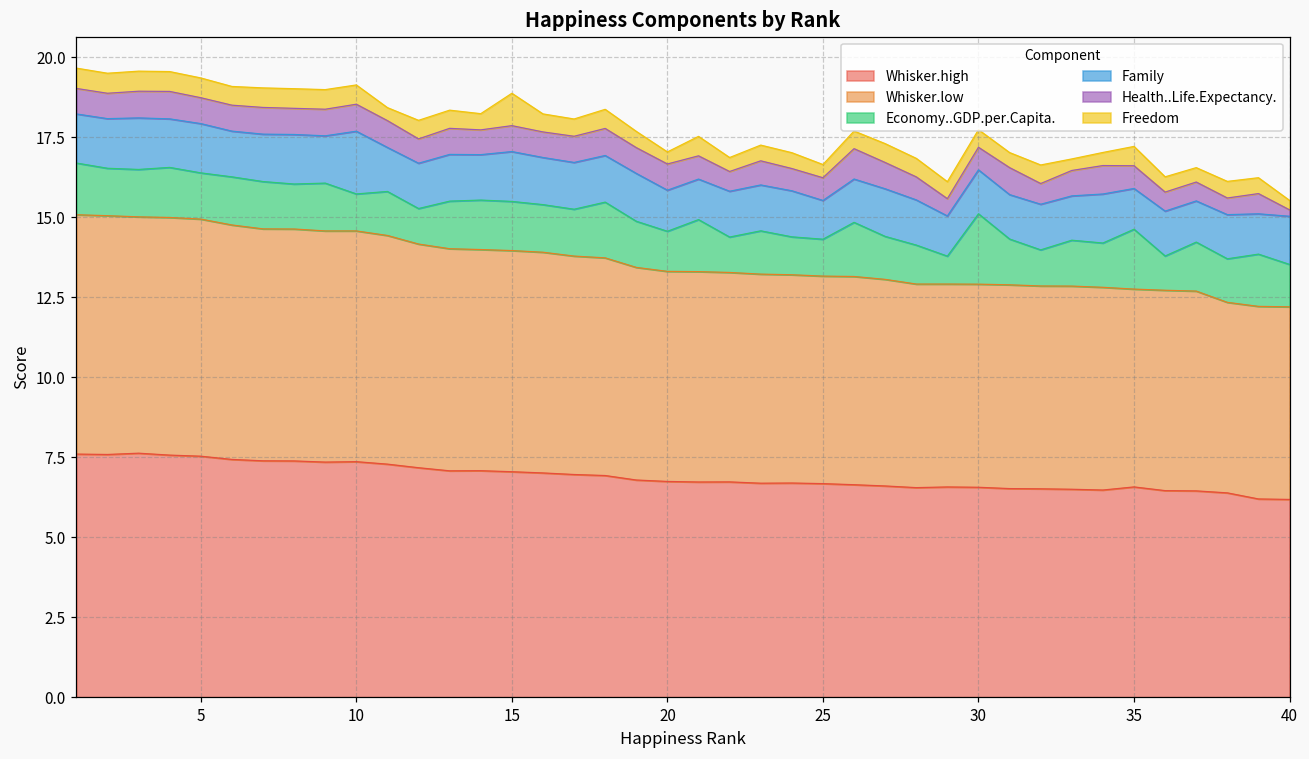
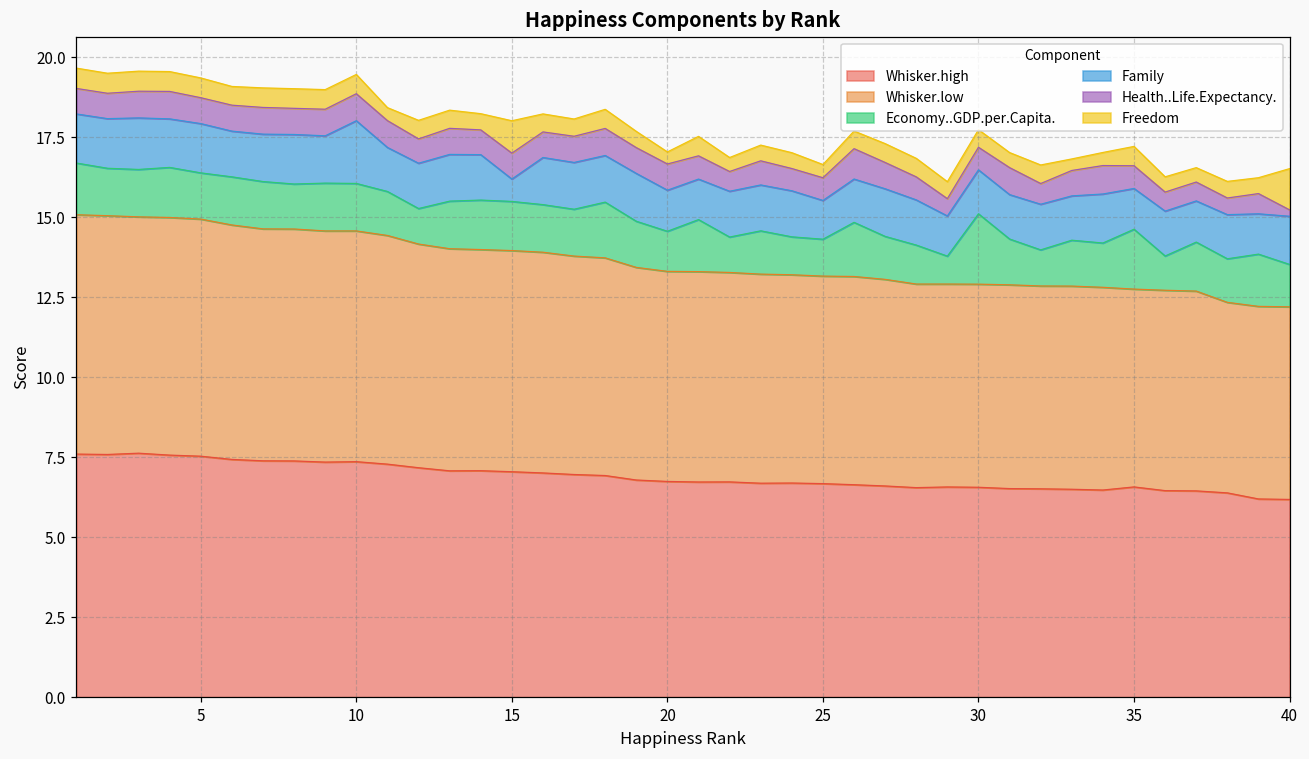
  {
    "Economy..GDP.per.Capita.": {
      "5": 1.4,
-     "10": 1.2,
+     "10": 1.5,
      "15": 1.5,
      "20": 1.3,
      "25": 1.2,
      "30": 2.2,
      "35": 1.9,
      "40": 1.3
    },
    "Family": {
      "5": 1.5,
      "10": 2.0,
-     "15": 1.6,
+     "15": 0.7,
      "20": 1.3,
      "25": 1.2,
      "30": 1.4,
      "35": 1.3,
      "40": 1.5
    },
    "Health..Life.Expectancy.": {
      "5": 0.8,
      "10": 0.8,
      "15": 0.8,
      "20": 0.8,
      "25": 0.7,
      "30": 0.7,
      "35": 0.7,
      "40": 0.2
    },
    "Freedom": {
      "5": 0.6,
      "10": 0.6,
      "15": 1.0,
      "20": 0.4,
      "25": 0.4,
      "35": 0.6,
-     "40": 0.3
+     "40": 1.3
    }
  }
